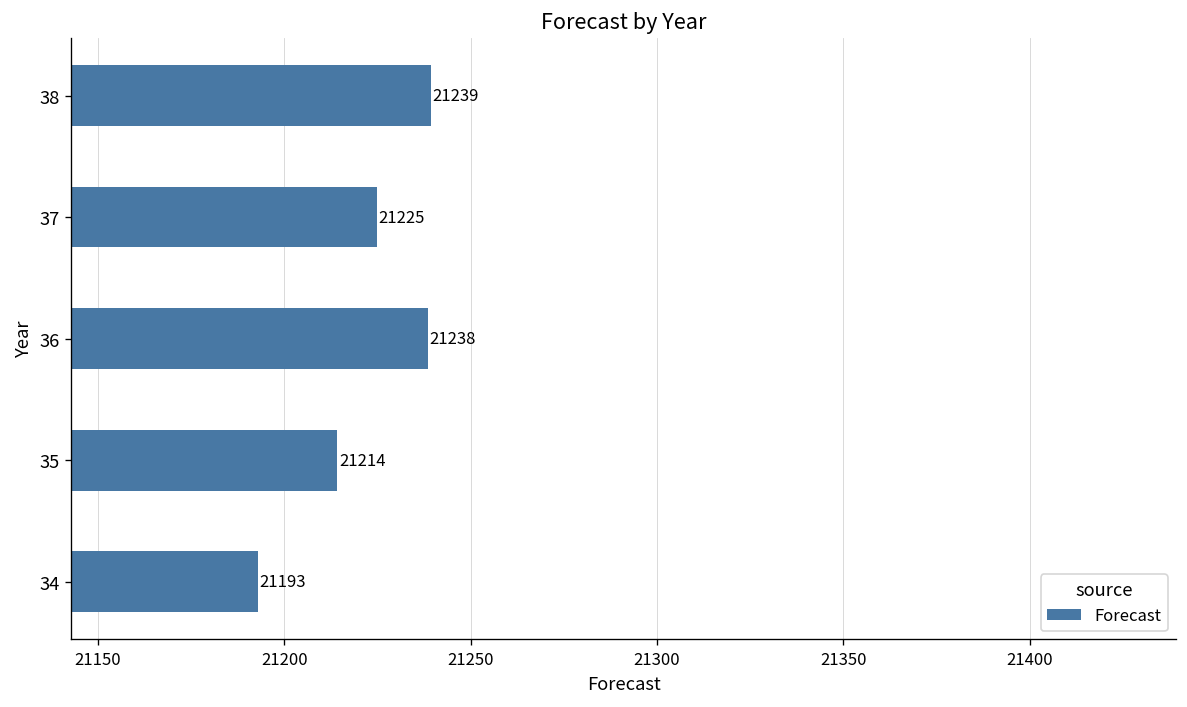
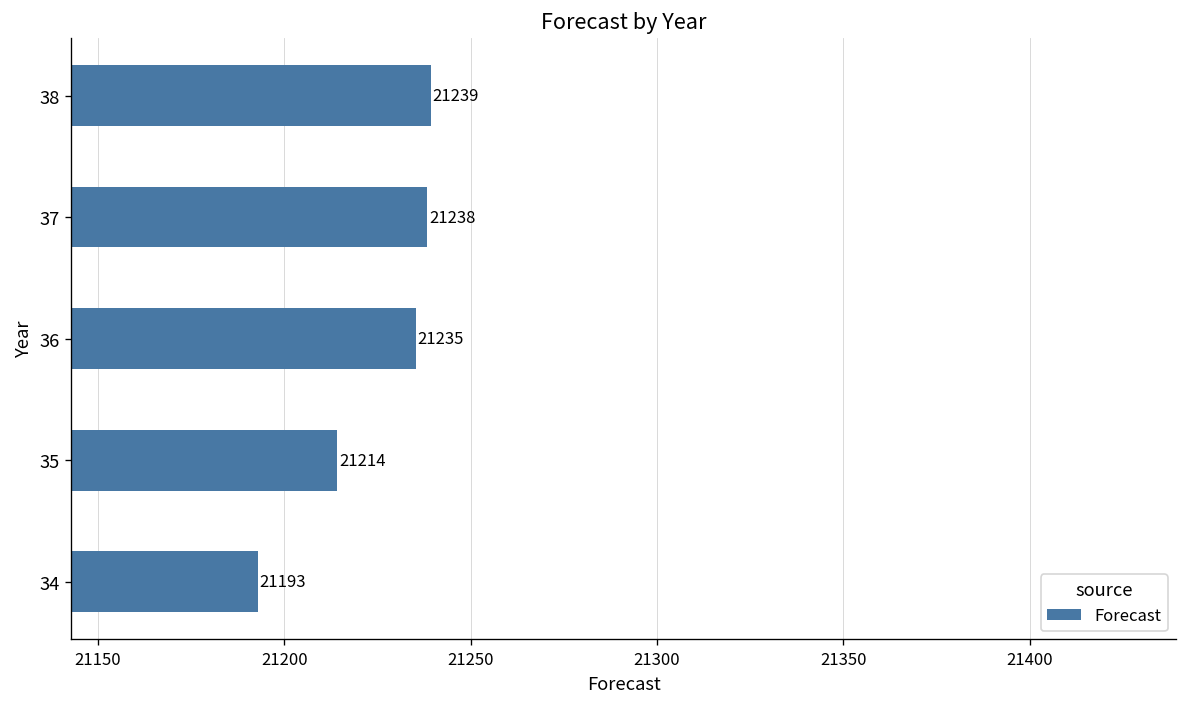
  {
    "38": 21239,
-   "37": 21225,
-   "36": 21238,
+   "37": 21238,
+   "36": 21235,
    "35": 21214,
    "34": 21193
  }
